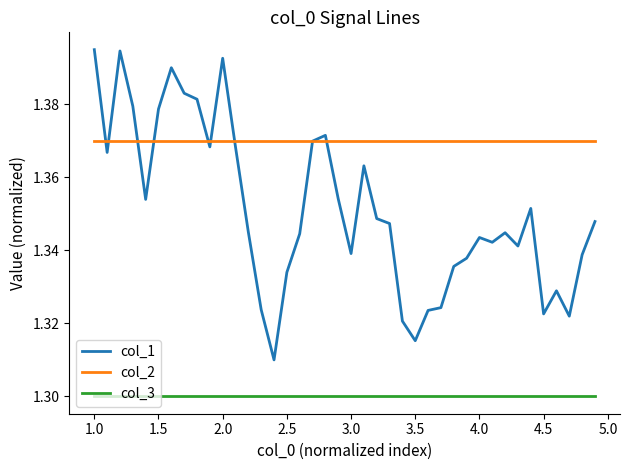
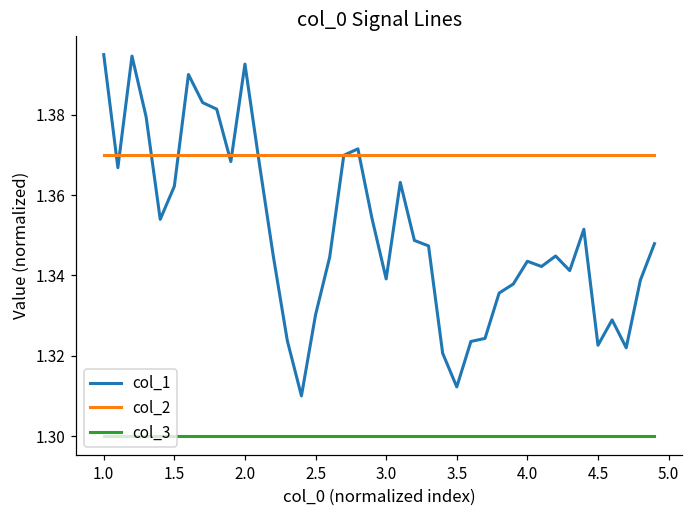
  {
    "col_1": {
      "1.0": 1.395,
-     "1.5": 1.379,
+     "1.5": 1.362,
      "2.0": 1.393,
-     "2.5": 1.334,
+     "2.5": 1.330,
      "3.0": 1.339,
-     "3.5": 1.315,
+     "3.5": 1.312,
      "4.0": 1.344,
      "4.5": 1.323
    },
    "col_2": {
      "1.0": 1.370,
      "1.5": 1.370,
      "2.0": 1.370,
      "2.5": 1.370,
      "3.0": 1.370,
      "3.5": 1.370,
      "4.0": 1.370,
      "4.5": 1.370
    },
    "col_3": {
      "2.0": 1.300,
      "2.5": 1.300,
      "3.0": 1.300,
      "3.5": 1.300,
      "4.0": 1.300,
      "4.5": 1.300
    }
  }
